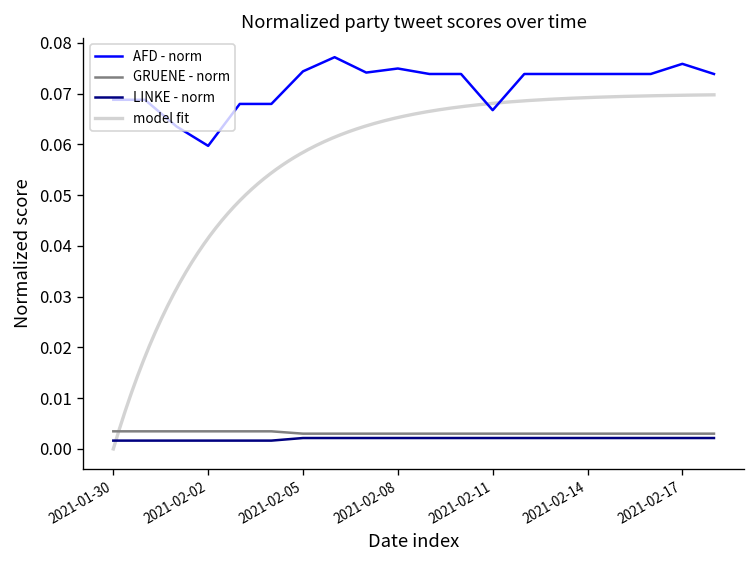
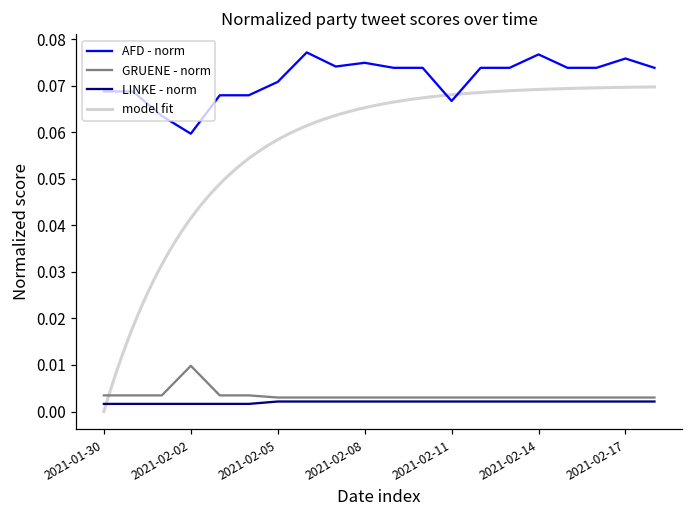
  {
    "AFD - norm": {
      "2021-02-02": 0.060,
-     "2021-02-05": 0.074,
+     "2021-02-05": 0.071,
      "2021-02-08": 0.075,
      "2021-02-11": 0.067,
-     "2021-02-14": 0.074,
+     "2021-02-14": 0.077,
      "2021-02-17": 0.076
    },
    "GRUENE - norm": {
      "2021-01-30": 0.003,
-     "2021-02-02": 0.003,
+     "2021-02-02": 0.010,
      "2021-02-05": 0.003,
      "2021-02-08": 0.003,
      "2021-02-11": 0.003,
      "2021-02-14": 0.003,
      "2021-02-17": 0.003
    },
    "LINKE - norm": {
      "2021-02-02": 0.002,
      "2021-02-05": 0.002,
      "2021-02-08": 0.002,
      "2021-02-11": 0.002,
      "2021-02-14": 0.002,
      "2021-02-17": 0.002
    },
    "model fit": {
      "2021-01-30": 0.000
    }
  }
